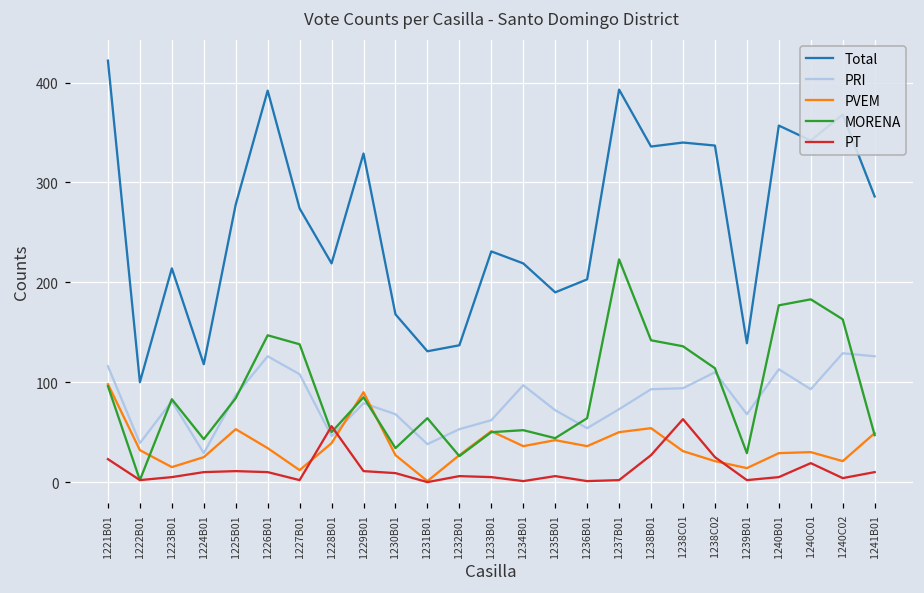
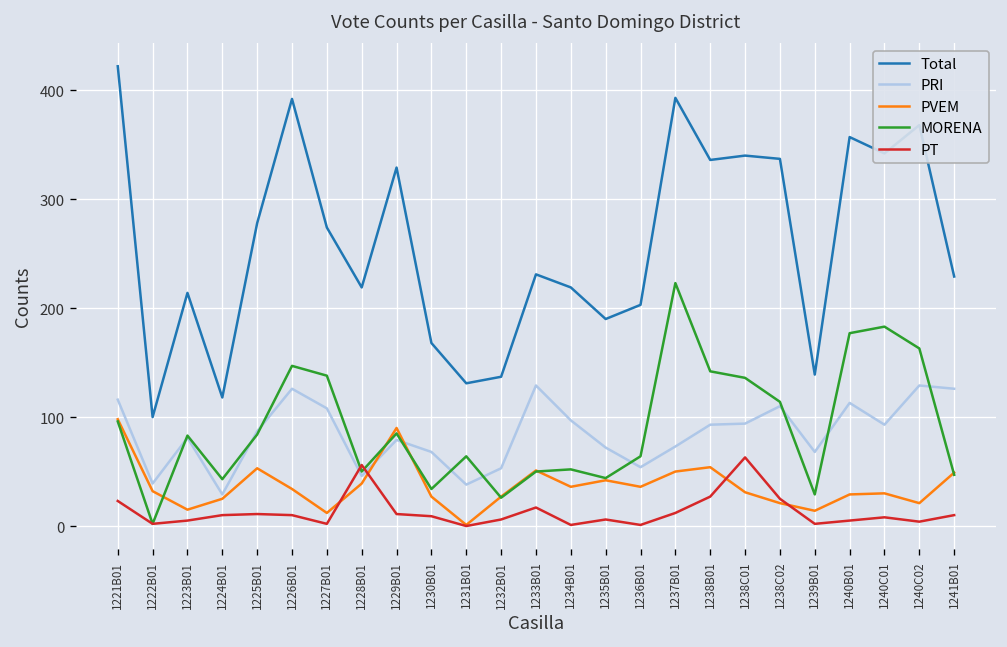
  {
    "Total": {
      "1221B01": 420,
      "1222B01": 100,
      "1223B01": 210,
      "1224B01": 120,
      "1225B01": 280,
      "1226B01": 390,
      "1227B01": 270,
      "1228B01": 220,
      "1229B01": 330,
      "1230B01": 170,
      "1231B01": 130,
      "1232B01": 140,
      "1233B01": 230,
      "1234B01": 220,
      "1235B01": 190,
      "1236B01": 200,
      "1237B01": 390,
      "1238B01": 340,
      "1238C01": 340,
      "1238C02": 340,
      "1239B01": 140,
      "1240B01": 360,
-     "1241B01": 290
+     "1241B01": 230
    },
    "PRI": {
      "1221B01": 120,
      "1222B01": 40,
      "1224B01": 30,
      "1225B01": 90,
      "1226B01": 130,
      "1227B01": 110,
      "1228B01": 50,
      "1229B01": 80,
      "1230B01": 70,
      "1231B01": 40,
      "1232B01": 50,
-     "1233B01": 60,
+     "1233B01": 130,
      "1234B01": 100,
      "1235B01": 70,
      "1236B01": 50,
      "1237B01": 70,
      "1238B01": 90,
      "1238C01": 90,
      "1238C02": 110,
      "1239B01": 70,
      "1240B01": 110,
      "1240C01": 90,
      "1240C02": 130,
      "1241B01": 130
    },
    "PVEM": {
      "1222B01": 30,
      "1223B01": 20,
      "1224B01": 30,
      "1225B01": 50,
      "1226B01": 30,
      "1227B01": 10,
      "1228B01": 40,
      "1229B01": 90,
      "1230B01": 30,
      "1234B01": 40,
      "1236B01": 40,
      "1237B01": 50,
      "1238B01": 50,
      "1238C01": 30,
      "1238C02": 20,
      "1239B01": 10,
      "1240B01": 30,
      "1240C01": 30,
      "1240C02": 20
    },
    "MORENA": {
      "1224B01": 40,
      "1225B01": 80,
      "1226B01": 150,
      "1227B01": 140,
      "1228B01": 50,
      "1229B01": 90,
      "1230B01": 30,
      "1231B01": 60,
      "1234B01": 50,
      "1236B01": 60,
      "1237B01": 220,
      "1238B01": 140,
      "1238C01": 140,
      "1238C02": 110,
      "1239B01": 30,
      "1240B01": 180,
      "1240C01": 180,
      "1240C02": 160
    },
    "PT": {
      "1221B01": 20,
      "1223B01": 10,
      "1224B01": 10,
      "1225B01": 10,
      "1226B01": 10,
      "1227B01": 0,
      "1228B01": 60,
      "1229B01": 10,
      "1230B01": 10,
      "1232B01": 10,
-     "1233B01": 10,
+     "1233B01": 20,
      "1234B01": 0,
      "1235B01": 10,
      "1236B01": 0,
-     "1237B01": 0,
+     "1237B01": 10,
      "1238B01": 30,
      "1238C01": 60,
      "1238C02": 30,
      "1239B01": 0,
      "1240B01": 10,
-     "1240C01": 20,
+     "1240C01": 10,
      "1240C02": 0,
      "1241B01": 10
    }
  }
